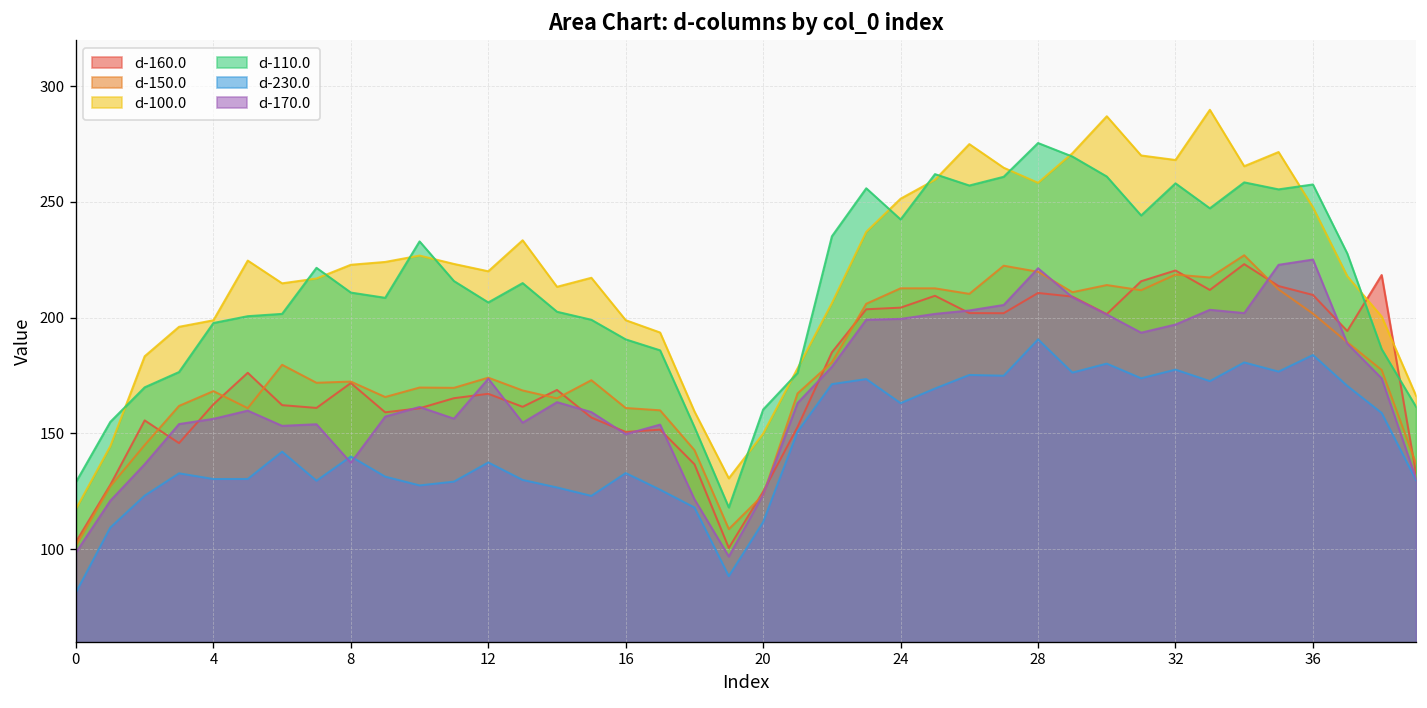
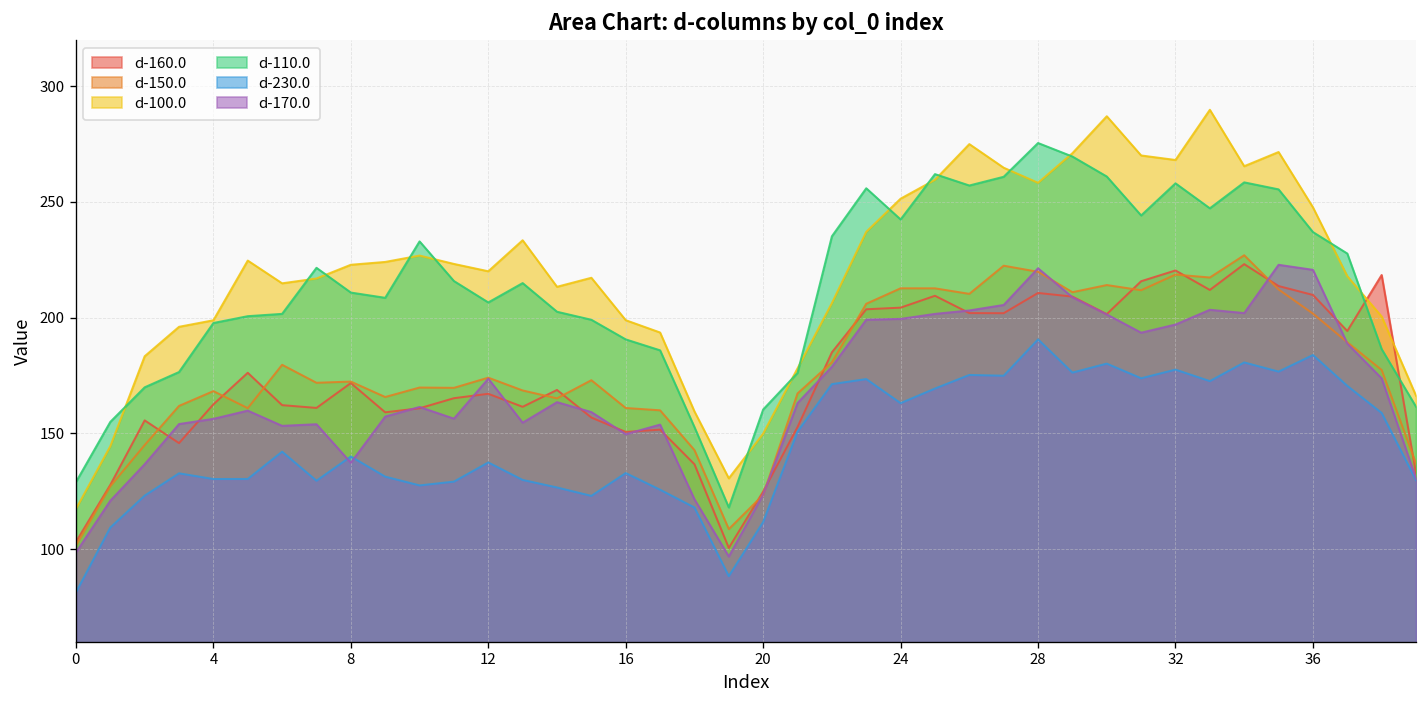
  {
    "d-100.0": {
      "0": 117,
      "8": 223,
      "12": 220,
      "16": 199,
      "20": 150,
      "24": 251,
      "28": 258,
      "32": 268,
      "36": 248
    },
    "d-110.0": {
      "0": 129,
      "8": 211,
      "12": 207,
      "16": 191,
      "20": 160,
      "24": 242,
      "28": 275,
      "32": 258,
-     "36": 258
+     "36": 237
    },
    "d-230.0": {
      "0": 81,
      "4": 130,
      "8": 140,
      "12": 137,
      "16": 133,
      "20": 112,
      "24": 163,
      "28": 191,
      "32": 178,
      "36": 184
    },
    "d-170.0": {
      "0": 99,
      "4": 156,
      "8": 137,
      "24": 199,
      "28": 221,
      "32": 197,
-     "36": 225
+     "36": 221
    }
  }
